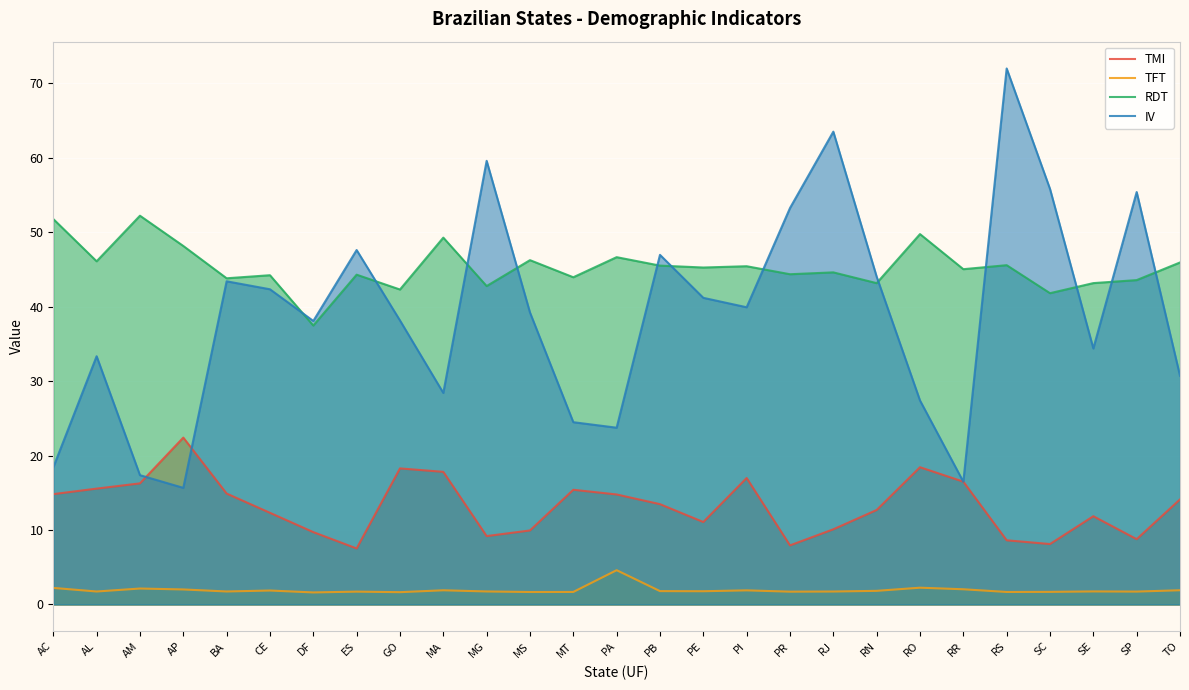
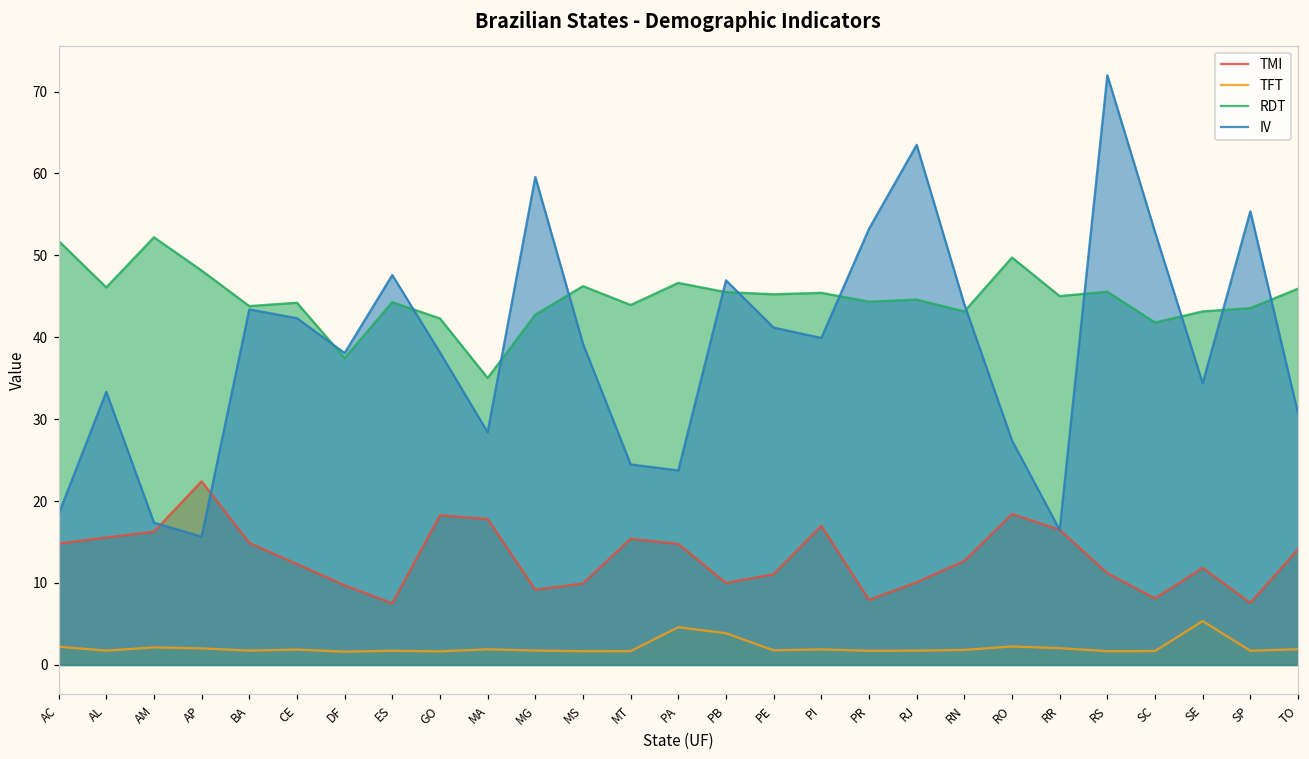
  {
    "TMI": {
      "AC": 15,
      "AL": 16,
      "AM": 16,
      "AP": 22,
      "BA": 15,
      "CE": 12,
      "DF": 10,
      "ES": 8,
      "GO": 18,
      "MA": 18,
      "MG": 9,
      "MS": 10,
      "MT": 15,
      "PA": 15,
-     "PB": 13,
+     "PB": 10,
      "PE": 11,
      "PI": 17,
      "PR": 8,
      "RJ": 10,
      "RN": 13,
      "RO": 18,
-     "RS": 9,
+     "RS": 11,
      "SC": 8,
      "SE": 12,
-     "SP": 9,
+     "SP": 8,
      "TO": 14
    },
    "TFT": {
      "AC": 2,
      "AL": 2,
      "AM": 2,
      "AP": 2,
      "BA": 2,
      "CE": 2,
      "DF": 2,
      "ES": 2,
      "GO": 2,
      "MA": 2,
      "MG": 2,
      "MS": 2,
      "MT": 2,
      "PA": 5,
-     "PB": 2,
+     "PB": 4,
      "PE": 2,
      "PI": 2,
      "PR": 2,
      "RJ": 2,
      "RN": 2,
      "RO": 2,
      "RR": 2,
      "RS": 2,
      "SC": 2,
-     "SE": 2,
+     "SE": 5,
      "SP": 2,
      "TO": 2
    },
    "RDT": {
      "AC": 52,
      "AL": 46,
      "AM": 52,
      "AP": 48,
      "BA": 44,
      "CE": 44,
      "DF": 37,
      "ES": 44,
      "GO": 42,
-     "MA": 49,
+     "MA": 35,
      "MG": 43,
      "MS": 46,
      "MT": 44,
      "PA": 47,
      "PB": 46,
      "PE": 45,
      "PI": 45,
      "PR": 44,
      "RJ": 45,
      "RN": 43,
      "RO": 50,
      "RR": 45,
      "RS": 46,
      "SC": 42,
      "SE": 43,
      "SP": 44,
      "TO": 46
    },
    "IV": {
      "AC": 18,
      "AL": 33,
      "AM": 17,
      "AP": 16,
      "BA": 43,
      "CE": 42,
      "DF": 38,
      "ES": 48,
      "GO": 38,
      "MA": 28,
      "MG": 60,
      "MS": 39,
      "MT": 24,
      "PA": 24,
      "PB": 47,
      "PE": 41,
      "PI": 40,
      "PR": 53,
      "RJ": 63,
      "RN": 44,
      "RO": 27,
      "RS": 72,
-     "SC": 56,
+     "SC": 53,
      "SE": 34,
      "SP": 55,
      "TO": 31
    }
  }
